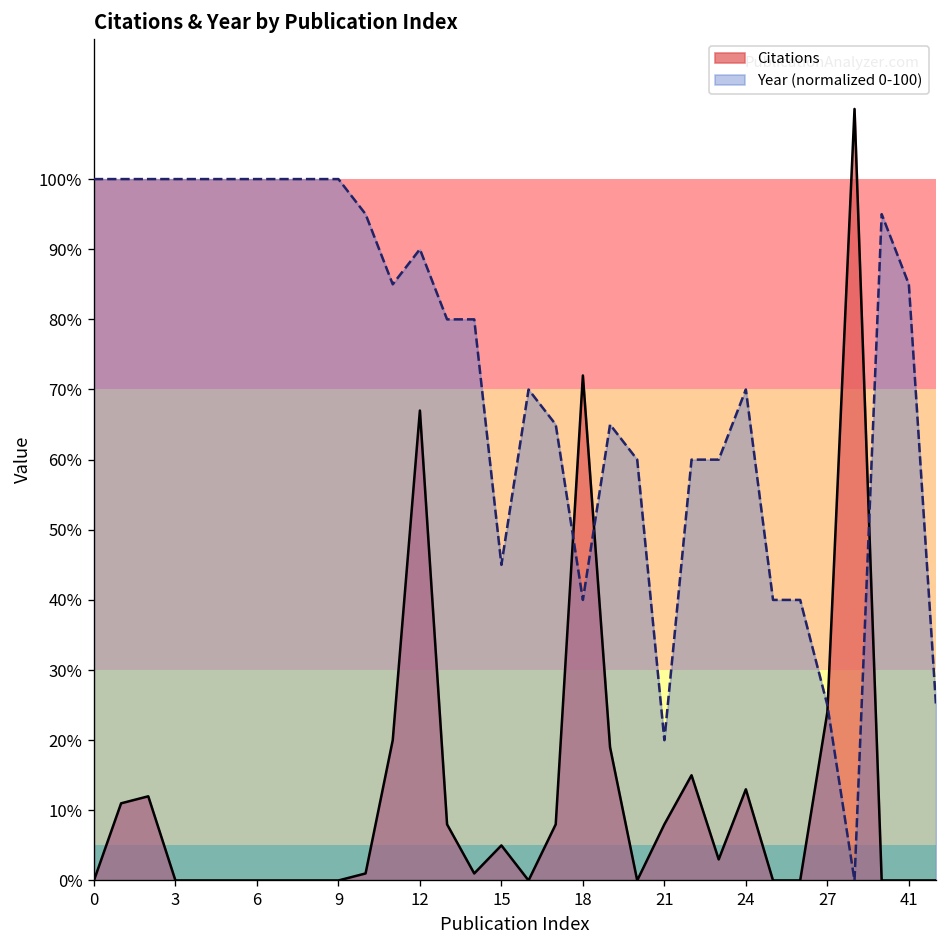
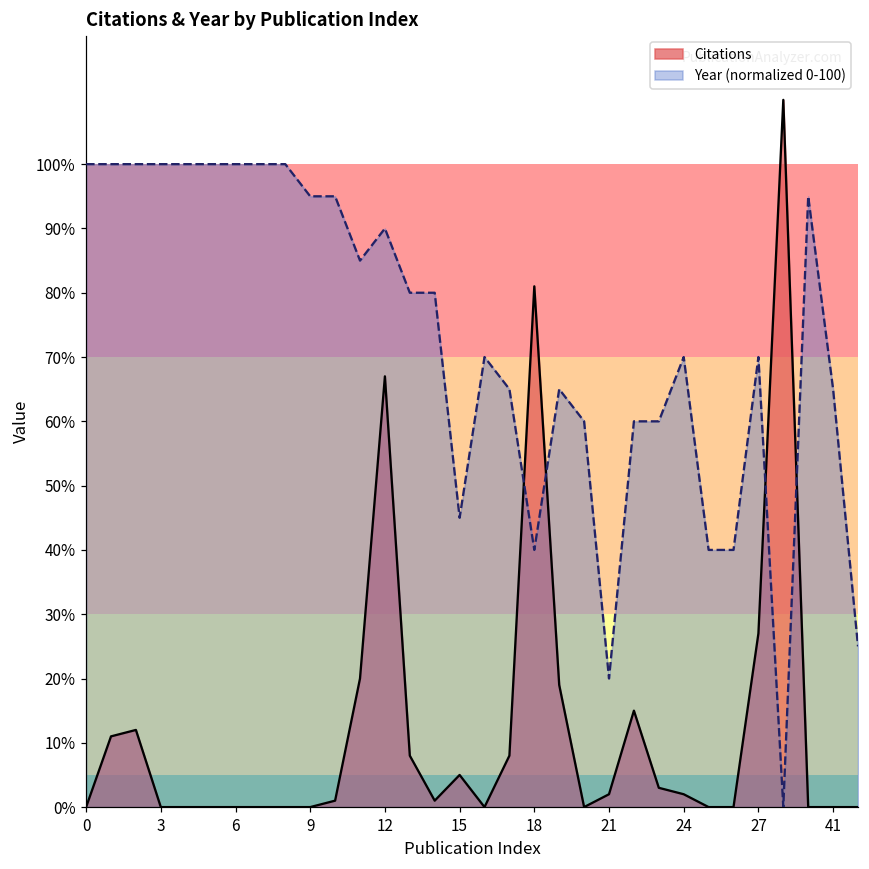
  {
    "Citations": {
      "0": "0%",
      "3": "0%",
      "6": "0%",
      "9": "0%",
      "12": "67%",
      "15": "5%",
-     "18": "72%",
-     "21": "8%",
-     "24": "13%",
-     "27": "24%",
+     "18": "81%",
+     "21": "2%",
+     "24": "2%",
+     "27": "27%",
      "41": "0%"
    },
    "Year (normalized 0-100)": {
      "0": "100%",
      "3": "100%",
      "6": "100%",
-     "9": "100%",
+     "9": "95%",
      "12": "90%",
      "15": "45%",
      "18": "40%",
      "21": "20%",
      "24": "70%",
-     "27": "25%",
-     "41": "85%"
+     "27": "70%",
+     "41": "65%"
    }
  }
